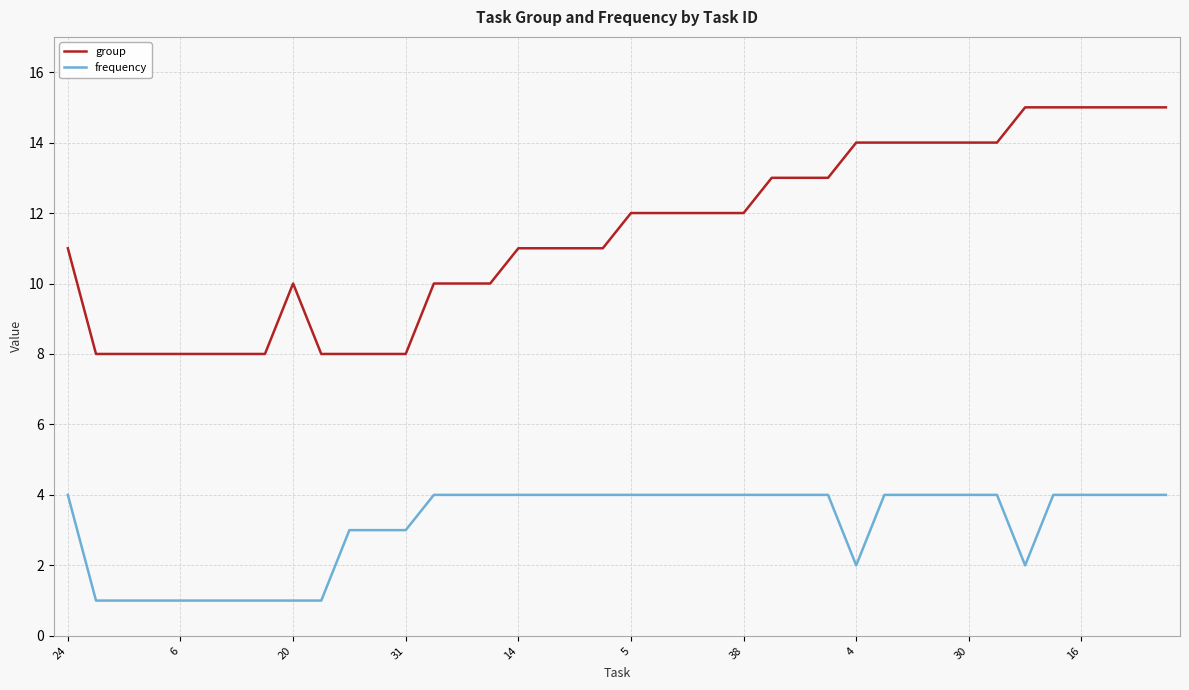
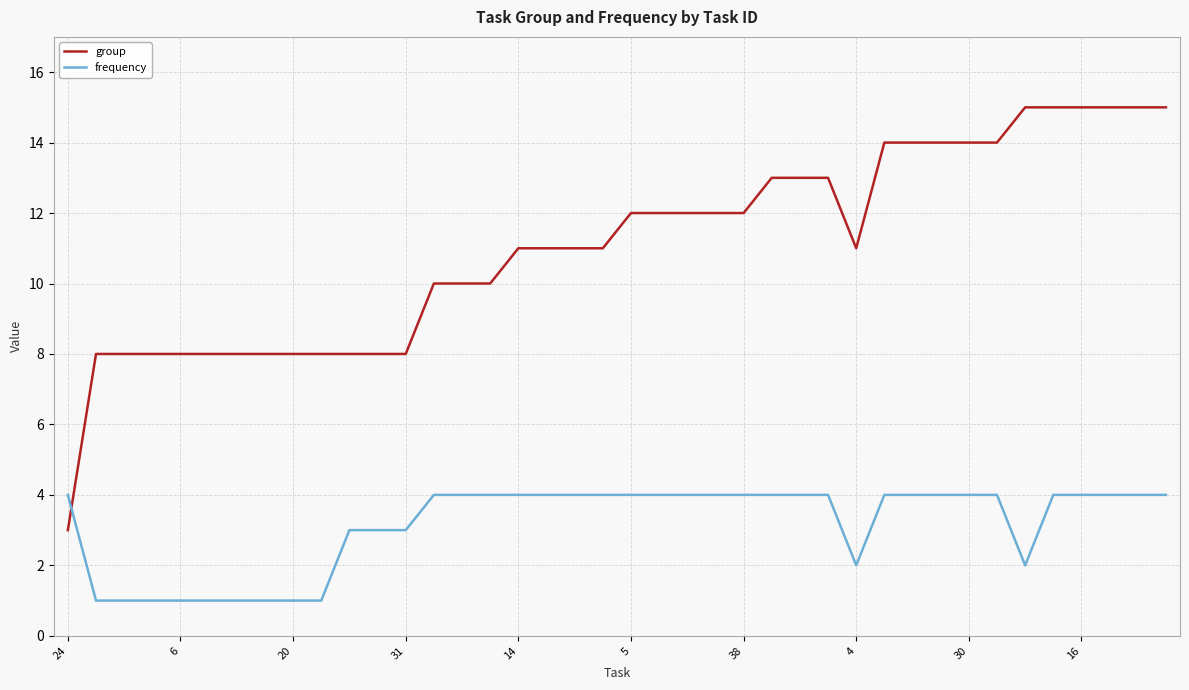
  {
    "group": {
-     "24": 11,
-     "20": 10,
-     "4": 14,
+     "24": 3,
+     "20": 8,
+     "4": 11,
      "16": 15
    },
    "frequency": {
      "24": 4,
      "20": 1,
      "4": 2,
      "16": 4
    }
  }
